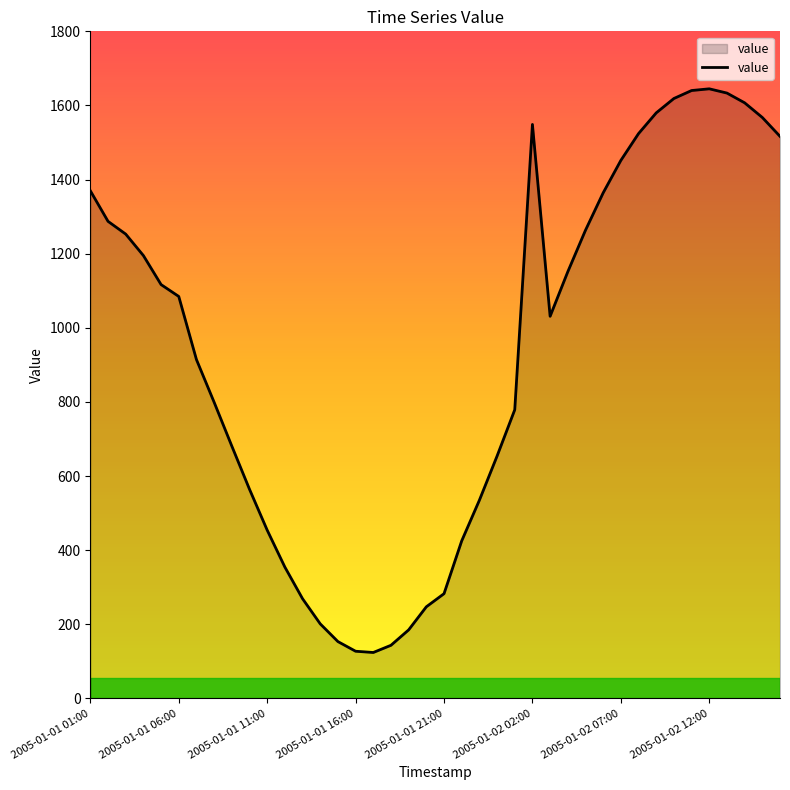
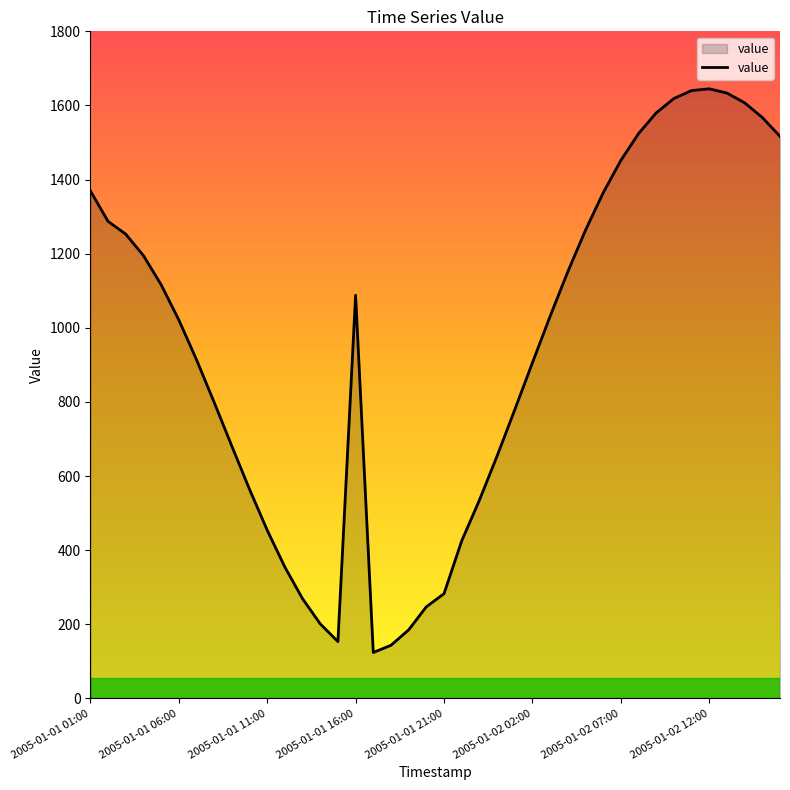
  {
    "2005-01-01 01:00": 1370,
-   "2005-01-01 06:00": 1080,
+   "2005-01-01 06:00": 1020,
    "2005-01-01 11:00": 450,
-   "2005-01-01 16:00": 130,
+   "2005-01-01 16:00": 1090,
    "2005-01-01 21:00": 280,
-   "2005-01-02 02:00": 1550,
+   "2005-01-02 02:00": 910,
    "2005-01-02 07:00": 1450,
    "2005-01-02 12:00": 1640
  }
